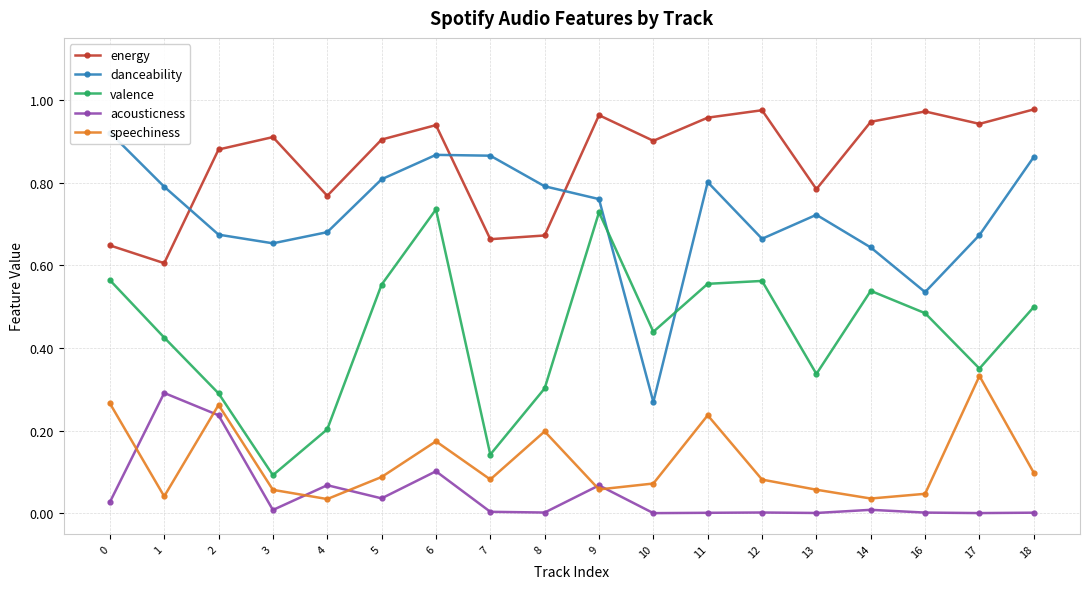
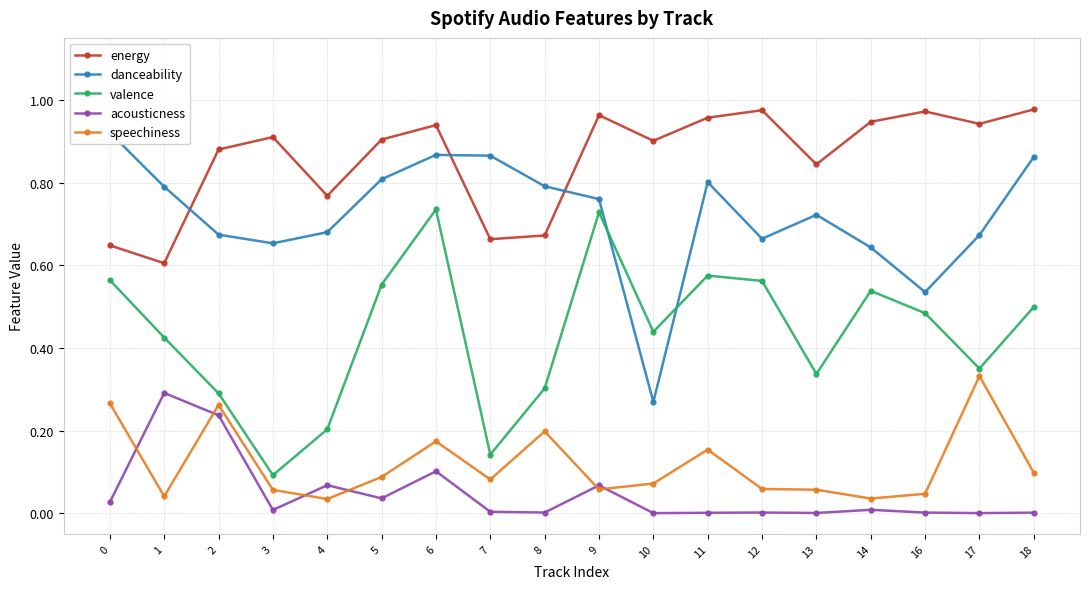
  {
    "energy": {
      "0": 0.65,
      "1": 0.61,
      "2": 0.88,
      "3": 0.91,
      "4": 0.77,
      "5": 0.90,
      "6": 0.94,
      "7": 0.66,
      "8": 0.67,
      "9": 0.96,
      "10": 0.90,
      "11": 0.96,
      "12": 0.98,
-     "13": 0.78,
+     "13": 0.84,
      "14": 0.95,
      "16": 0.97,
      "17": 0.94,
      "18": 0.98
    },
    "danceability": {
      "1": 0.79,
      "2": 0.67,
      "3": 0.65,
      "4": 0.68,
      "5": 0.81,
      "6": 0.87,
      "7": 0.87,
      "8": 0.79,
      "9": 0.76,
      "10": 0.27,
      "11": 0.80,
      "12": 0.66,
      "13": 0.72,
      "14": 0.64,
      "16": 0.54,
      "17": 0.67,
      "18": 0.86
    },
    "valence": {
      "0": 0.56,
      "1": 0.43,
      "2": 0.29,
      "3": 0.09,
      "4": 0.20,
      "5": 0.55,
      "6": 0.74,
      "7": 0.14,
      "8": 0.30,
      "9": 0.73,
      "10": 0.44,
-     "11": 0.56,
+     "11": 0.58,
      "12": 0.56,
      "13": 0.34,
      "14": 0.54,
      "16": 0.48,
      "17": 0.35,
      "18": 0.50
    },
    "acousticness": {
      "0": 0.03,
      "1": 0.29,
      "2": 0.24,
      "3": 0.01,
      "4": 0.07,
      "5": 0.04,
      "6": 0.10,
      "7": 0.00,
      "8": 0.00,
      "9": 0.07,
      "10": 0.00,
      "11": 0.00,
      "12": 0.00,
      "13": 0.00,
      "14": 0.01,
      "16": 0.00,
      "17": 0.00,
      "18": 0.00
    },
    "speechiness": {
      "0": 0.27,
      "1": 0.04,
      "2": 0.26,
      "3": 0.06,
      "4": 0.03,
      "5": 0.09,
      "6": 0.17,
      "7": 0.08,
      "8": 0.20,
      "9": 0.06,
      "10": 0.07,
-     "11": 0.24,
-     "12": 0.08,
+     "11": 0.15,
+     "12": 0.06,
      "13": 0.06,
      "14": 0.04,
      "16": 0.05,
      "17": 0.33,
      "18": 0.10
    }
  }
